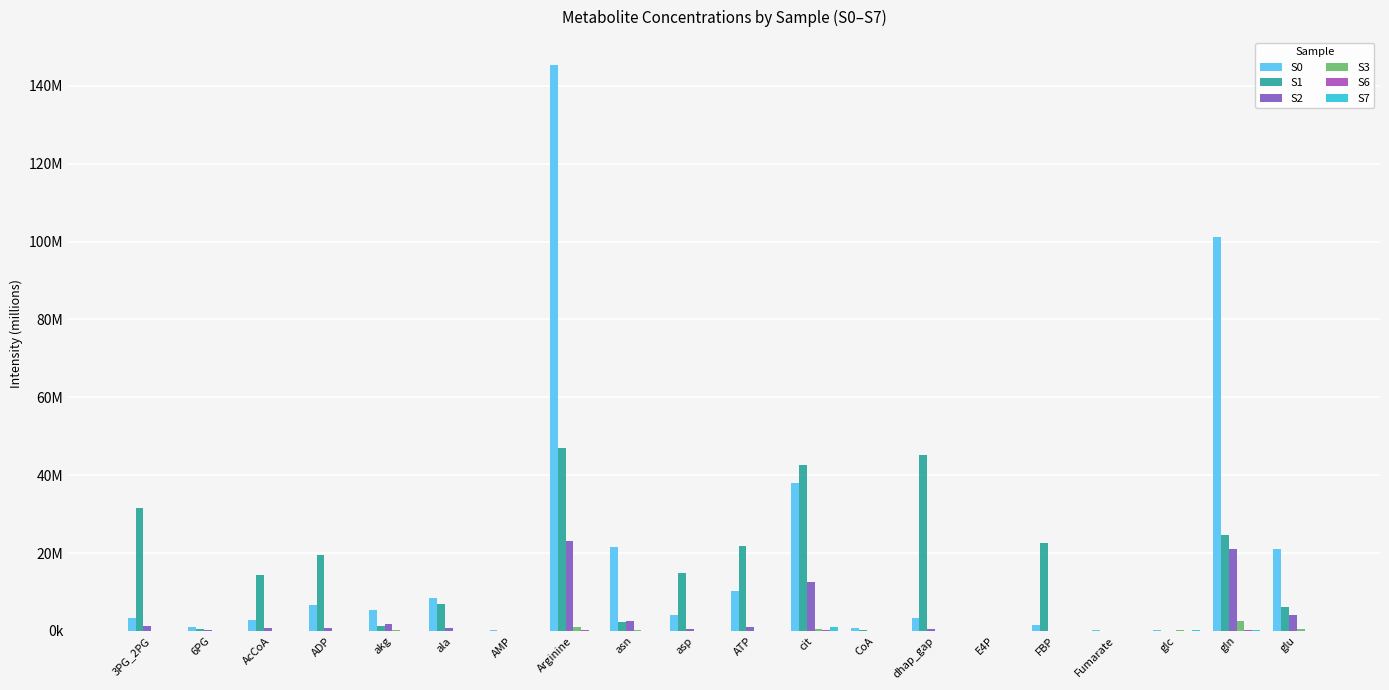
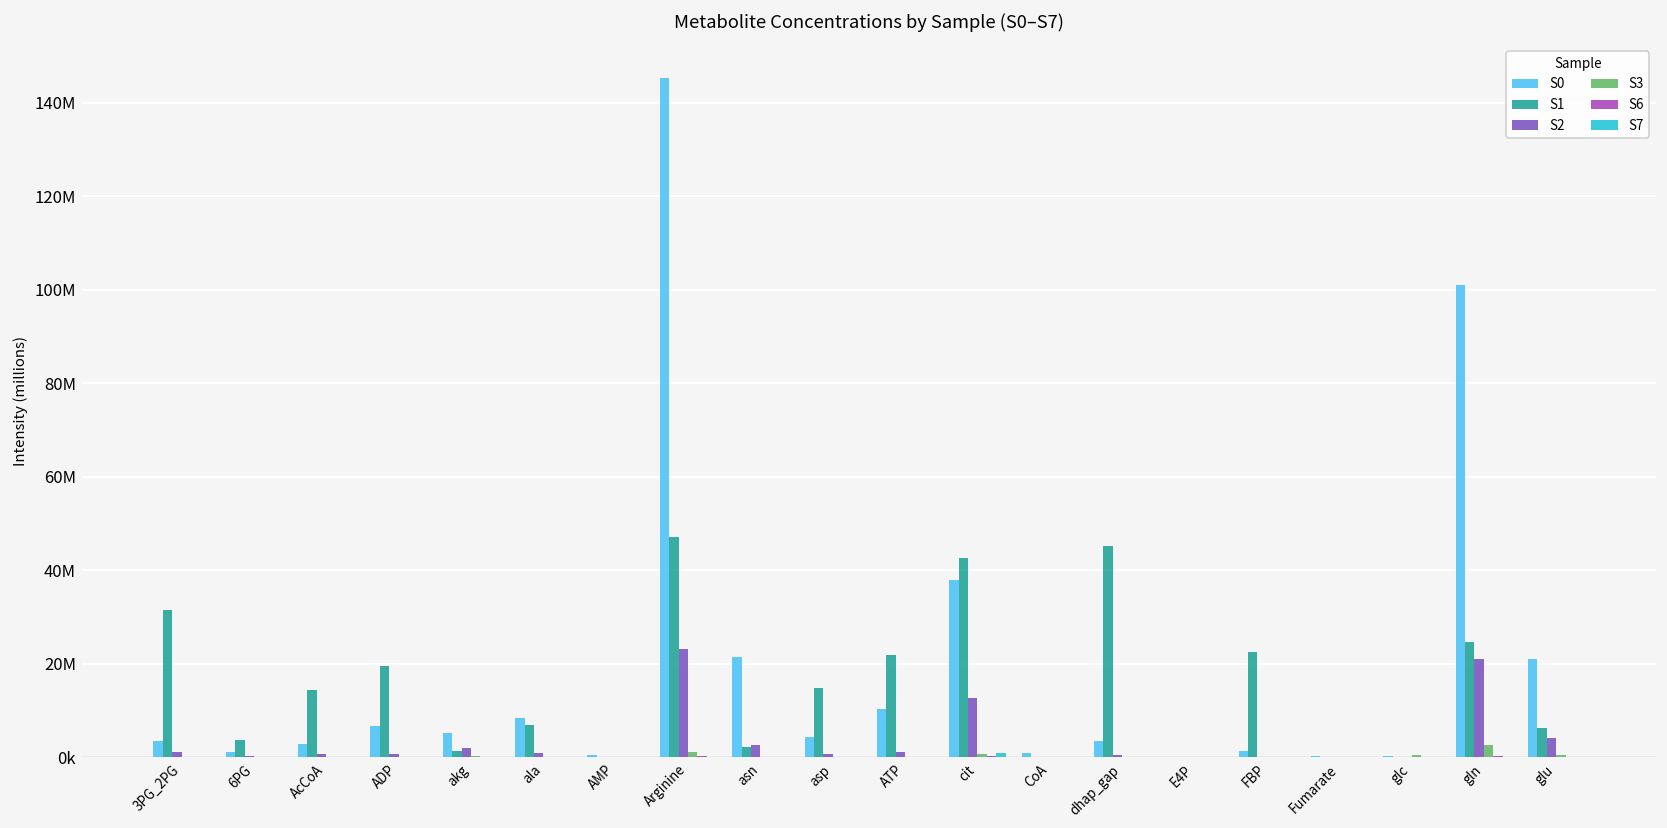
  {
    "S1": {
      "3PG_2PG": 31000000,
-     "6PG": 1000000,
+     "6PG": 4000000,
      "AcCoA": 14000000,
      "ADP": 20000000,
      "akg": 1000000,
      "ala": 7000000,
      "Arginine": 47000000,
      "asn": 2000000,
      "asp": 15000000,
      "ATP": 22000000,
      "cit": 43000000,
      "dhap_gap": 45000000,
      "FBP": 23000000,
      "gln": 25000000,
      "glu": 6000000
    },
    "S3": {
      "Arginine": 1000000,
      "gln": 3000000
    }
  }
